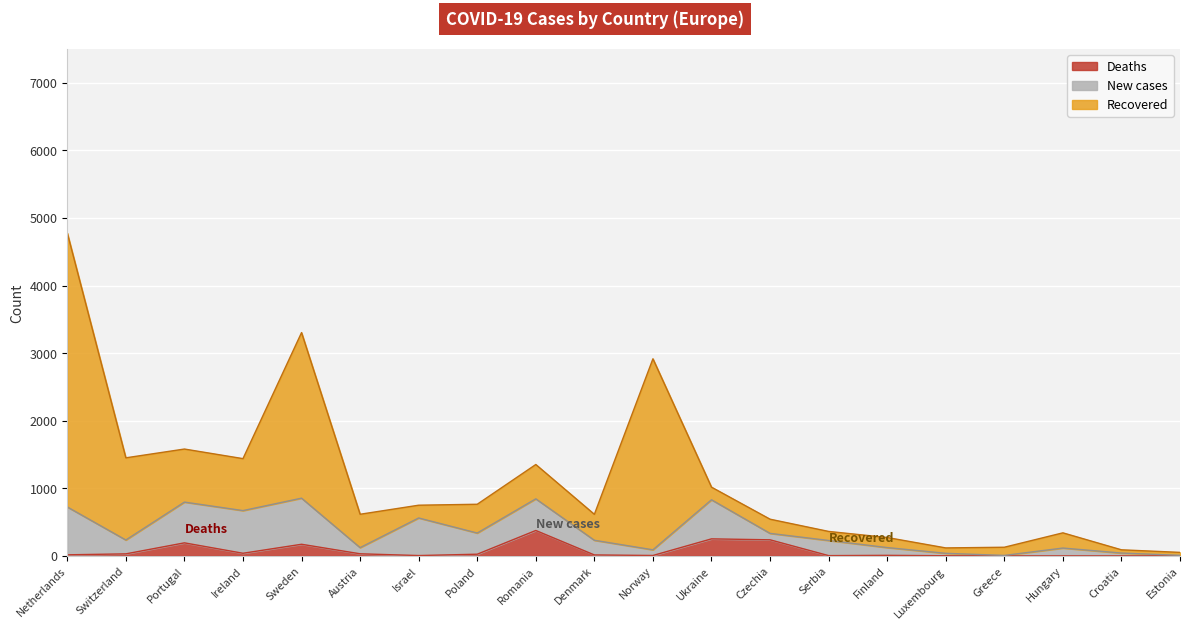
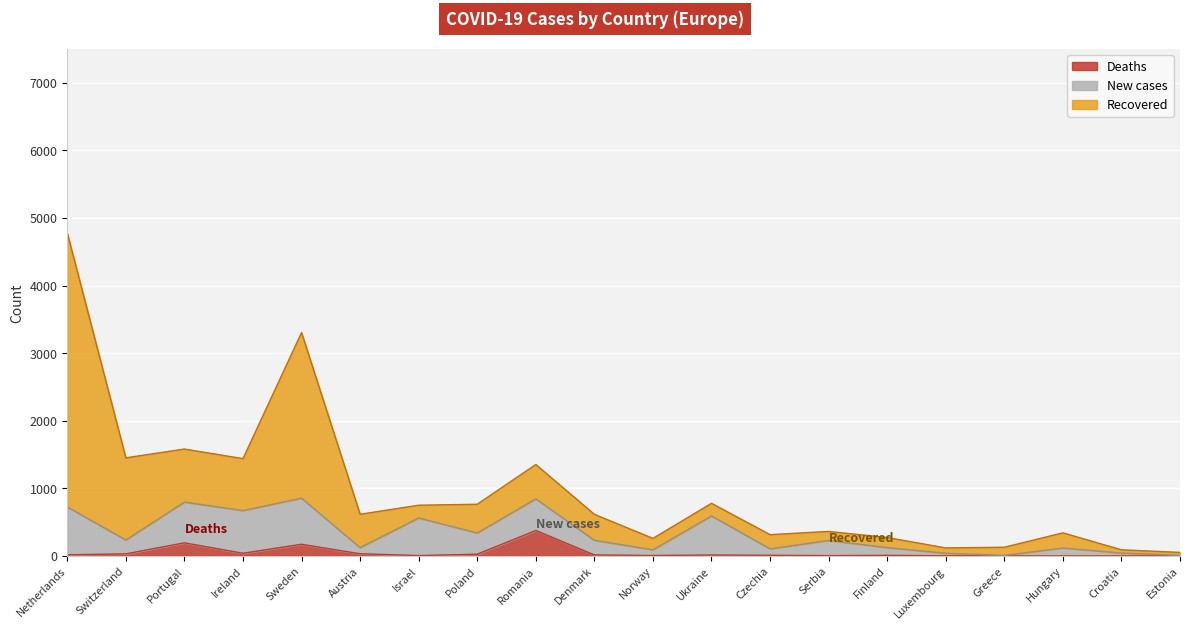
  {
    "Deaths": {
      "Netherlands": 0,
      "Switzerland": 0,
      "Portugal": 200,
      "Ireland": 0,
      "Sweden": 200,
      "Austria": 0,
      "Israel": 0,
      "Poland": 0,
      "Romania": 400,
      "Denmark": 0,
      "Norway": 0,
-     "Ukraine": 300,
-     "Czechia": 200,
+     "Ukraine": 0,
+     "Czechia": 0,
      "Serbia": 0,
      "Finland": 0,
      "Hungary": 0,
      "Croatia": 0
    },
    "New cases": {
      "Netherlands": 700,
      "Switzerland": 200,
      "Portugal": 600,
      "Ireland": 600,
      "Sweden": 700,
      "Austria": 100,
      "Israel": 600,
      "Poland": 300,
      "Romania": 500,
      "Denmark": 200,
      "Norway": 100,
      "Ukraine": 600,
      "Czechia": 100,
      "Serbia": 200,
      "Finland": 100,
      "Hungary": 100,
      "Croatia": 0
    },
    "Recovered": {
      "Netherlands": 4100,
      "Switzerland": 1200,
      "Portugal": 800,
      "Ireland": 800,
      "Sweden": 2500,
      "Austria": 500,
      "Israel": 200,
      "Poland": 400,
      "Romania": 500,
      "Denmark": 400,
-     "Norway": 2800,
+     "Norway": 200,
      "Ukraine": 200,
      "Czechia": 200,
      "Serbia": 100,
      "Finland": 100,
      "Luxembourg": 100,
      "Greece": 100,
      "Hungary": 200,
      "Croatia": 0,
      "Estonia": 0
    }
  }
